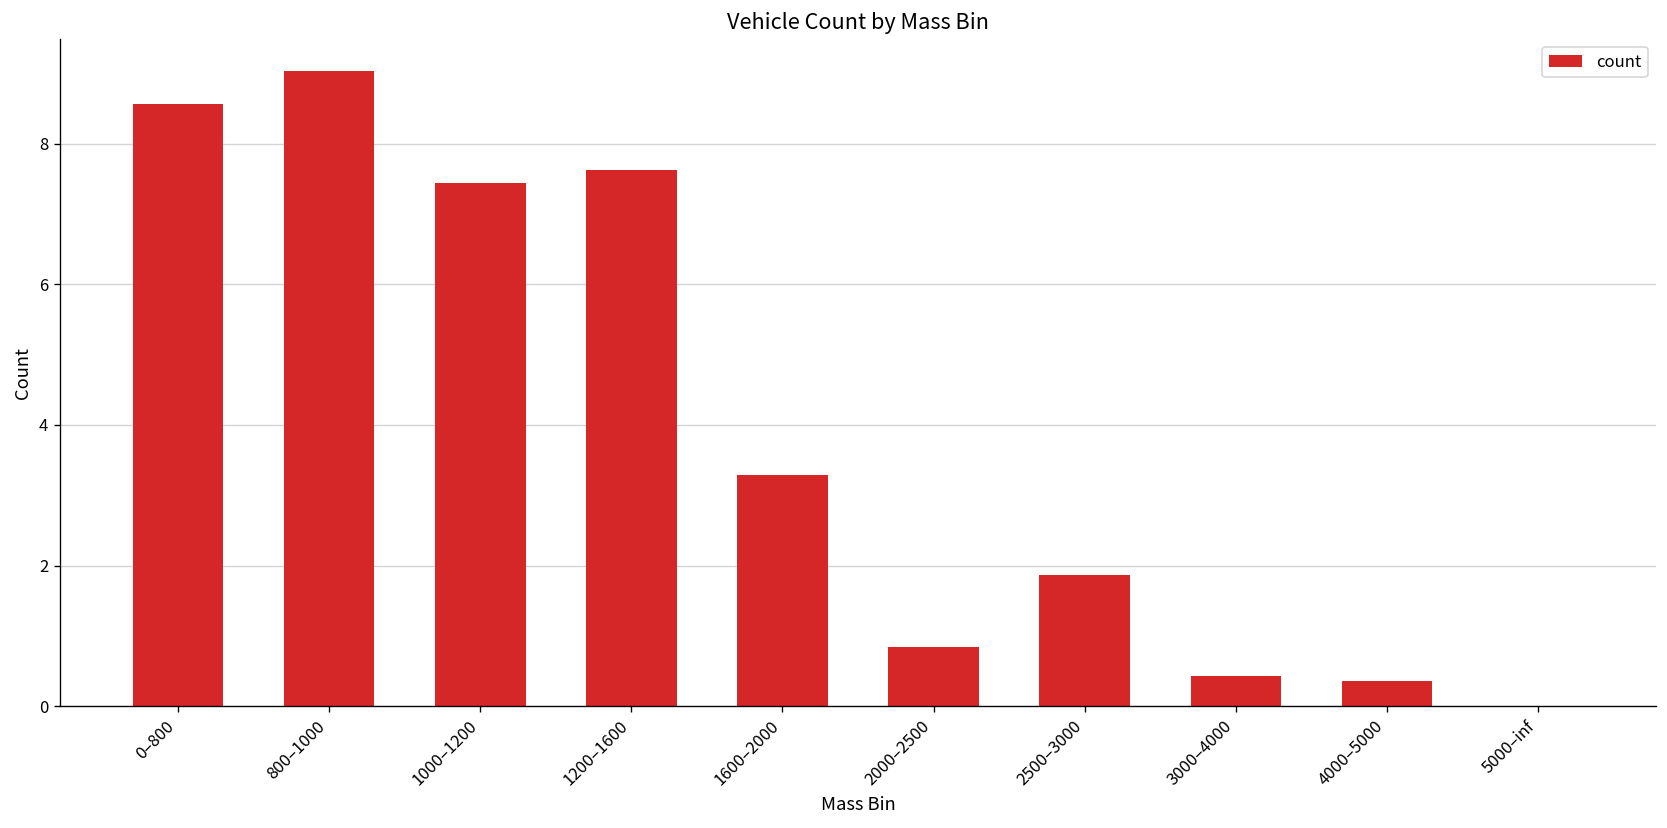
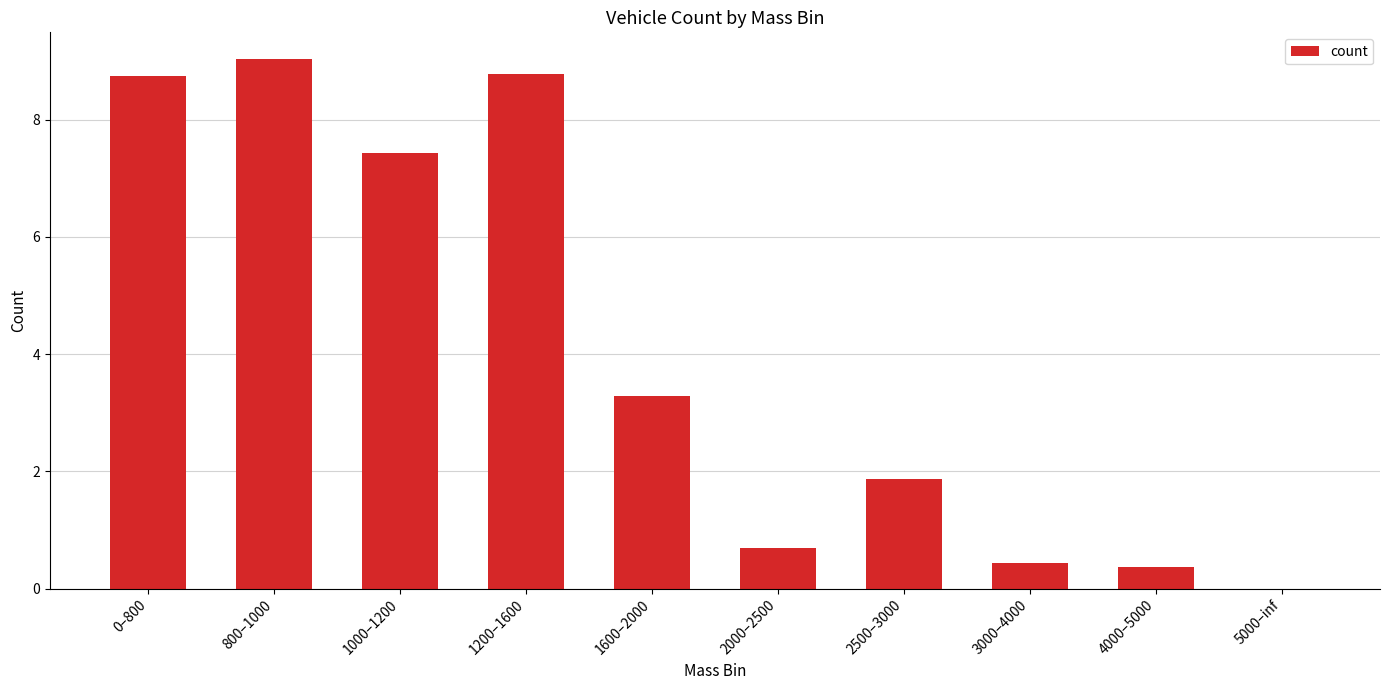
  {
-   "0–800": 8.6,
+   "0–800": 8.8,
    "800–1000": 9.0,
    "1000–1200": 7.4,
-   "1200–1600": 7.6,
+   "1200–1600": 8.8,
    "1600–2000": 3.3,
-   "2000–2500": 0.8,
+   "2000–2500": 0.7,
    "2500–3000": 1.9,
    "3000–4000": 0.4,
    "4000–5000": 0.4,
    "5000–inf": 0.0
  }
